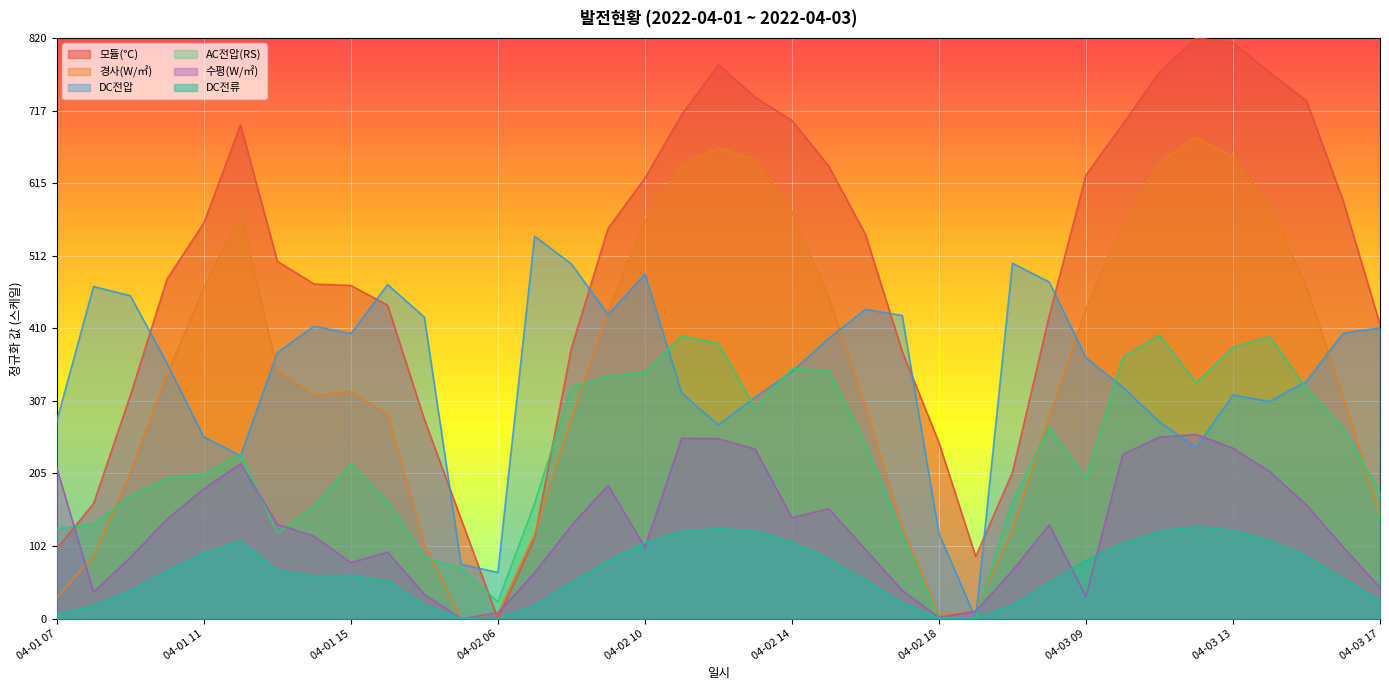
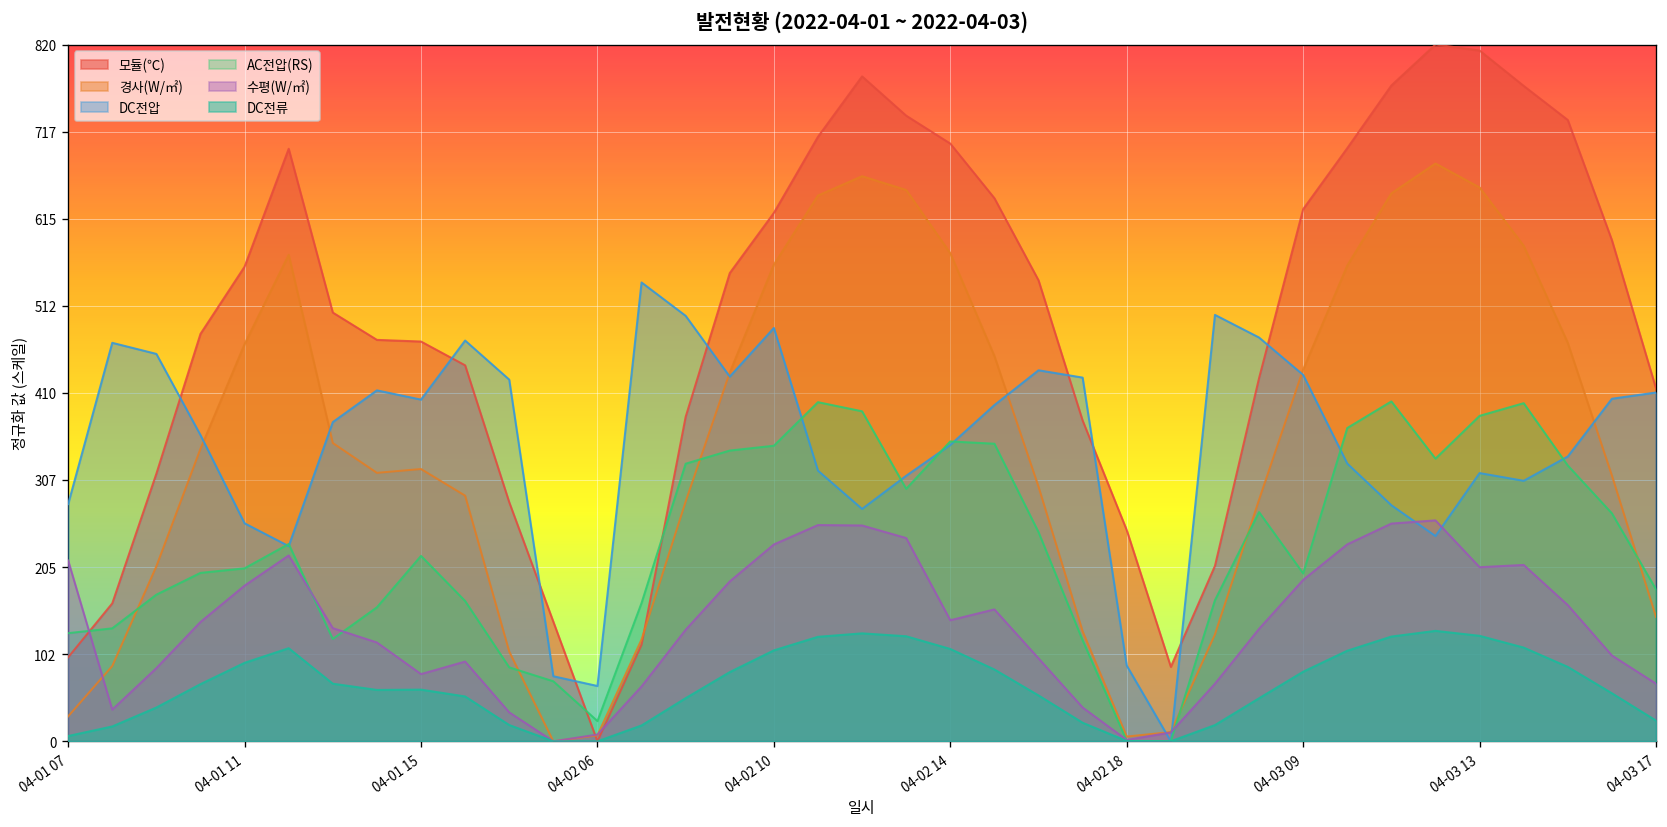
  {
    "DC전압": {
      "04-01 07": 280,
      "04-01 11": 260,
      "04-01 15": 400,
      "04-02 06": 70,
      "04-02 10": 490,
      "04-02 14": 350,
-     "04-02 18": 120,
-     "04-03 09": 370,
+     "04-02 18": 90,
+     "04-03 09": 430,
      "04-03 13": 320,
      "04-03 17": 410
    },
    "수평(W/㎡)": {
      "04-01 07": 210,
      "04-01 11": 180,
      "04-01 15": 80,
-     "04-02 10": 100,
+     "04-02 10": 230,
      "04-02 14": 140,
-     "04-03 09": 30,
-     "04-03 13": 240,
-     "04-03 17": 40
+     "04-03 09": 190,
+     "04-03 13": 200,
+     "04-03 17": 70
    }
  }
